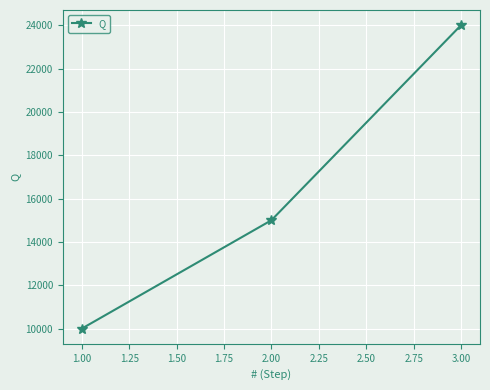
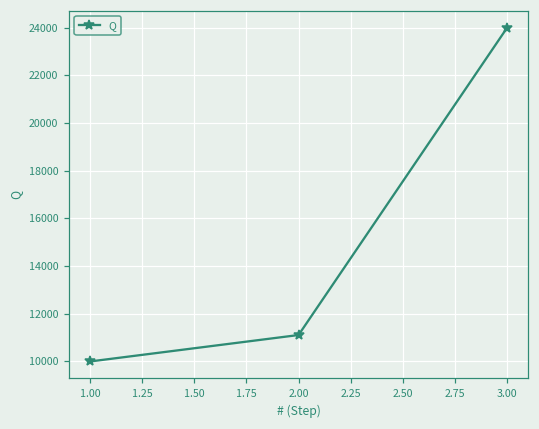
  {
    "1.00": 10000,
-   "2.00": 15000,
+   "2.00": 11100,
    "3.00": 24000
  }
